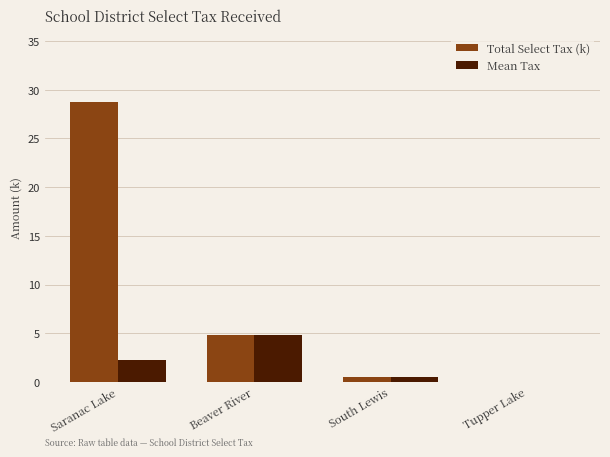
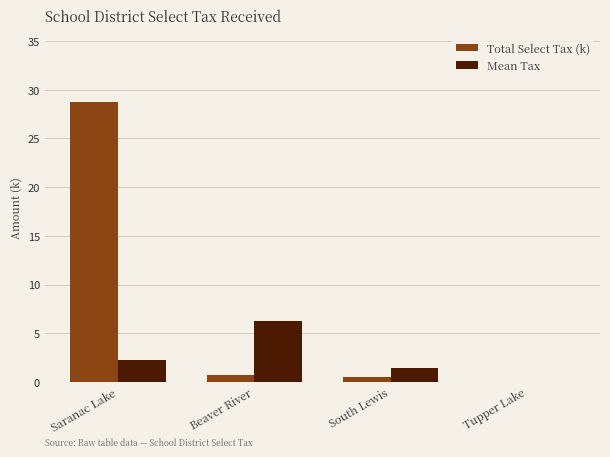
  {
    "Total Select Tax (k)": {
      "Saranac Lake": 29,
-     "Beaver River": 5,
+     "Beaver River": 1,
      "South Lewis": 1,
      "Tupper Lake": 0
    },
    "Mean Tax": {
      "Saranac Lake": 2,
-     "Beaver River": 5,
-     "South Lewis": 0.5,
+     "Beaver River": 6,
+     "South Lewis": 1.4,
      "Tupper Lake": 0
    }
  }
